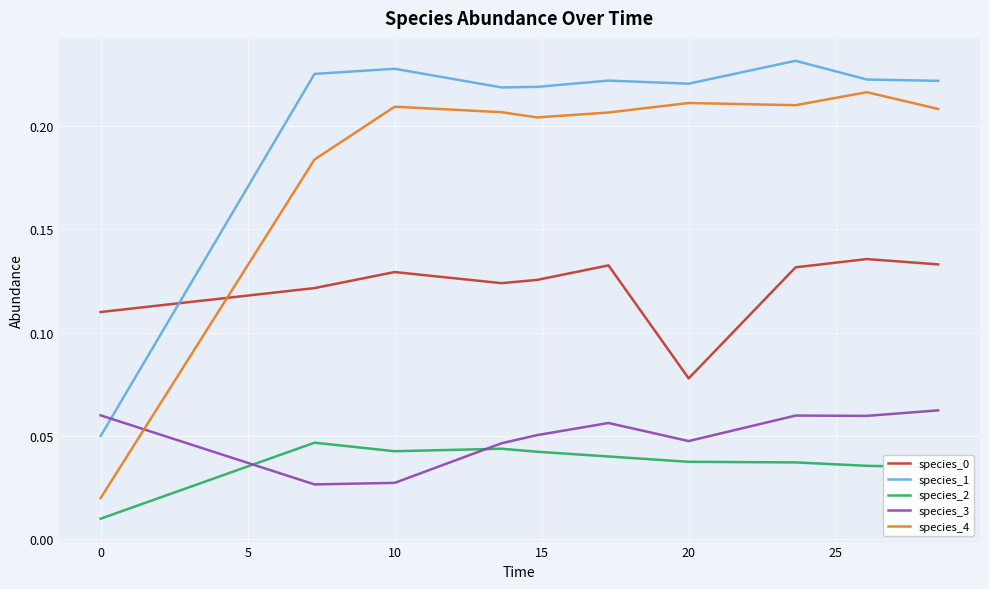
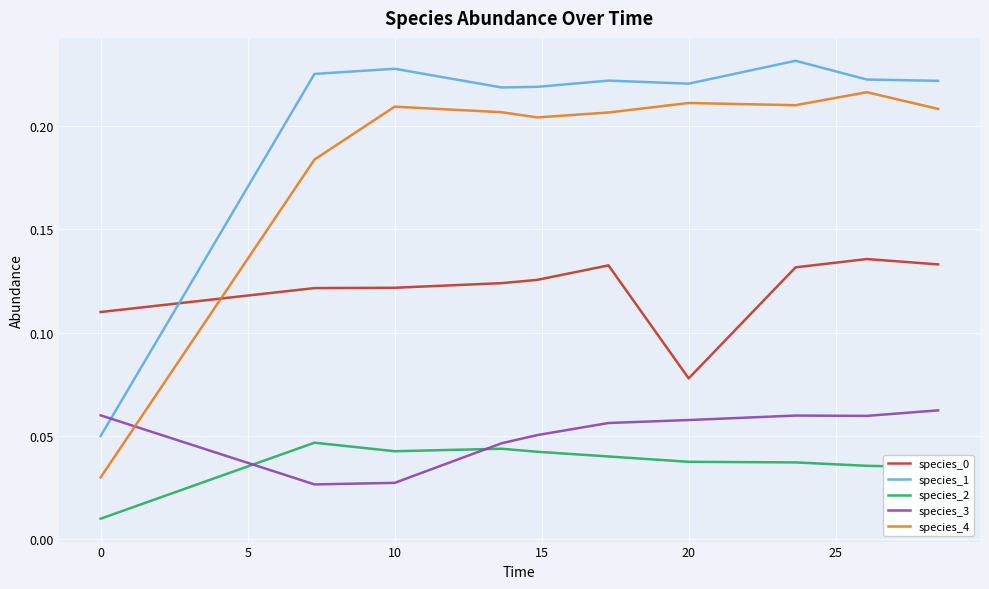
  {
    "species_0": {
      "0": 0.110,
-     "10": 0.129,
+     "10": 0.122,
      "20": 0.078
    },
    "species_1": {
      "0": 0.050,
      "10": 0.228,
      "20": 0.220
    },
    "species_2": {
      "0": 0.010,
      "10": 0.043,
      "20": 0.038
    },
    "species_3": {
      "0": 0.060,
      "10": 0.027,
-     "20": 0.048
+     "20": 0.058
    },
    "species_4": {
-     "0": 0.02,
+     "0": 0.03,
      "10": 0.21,
      "20": 0.21
    }
  }
